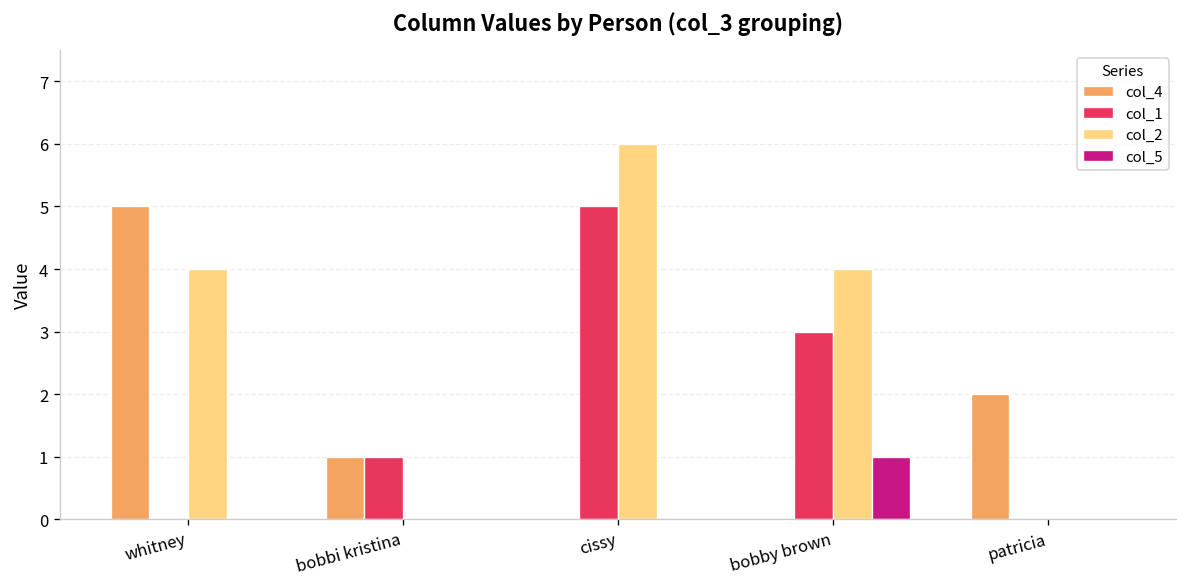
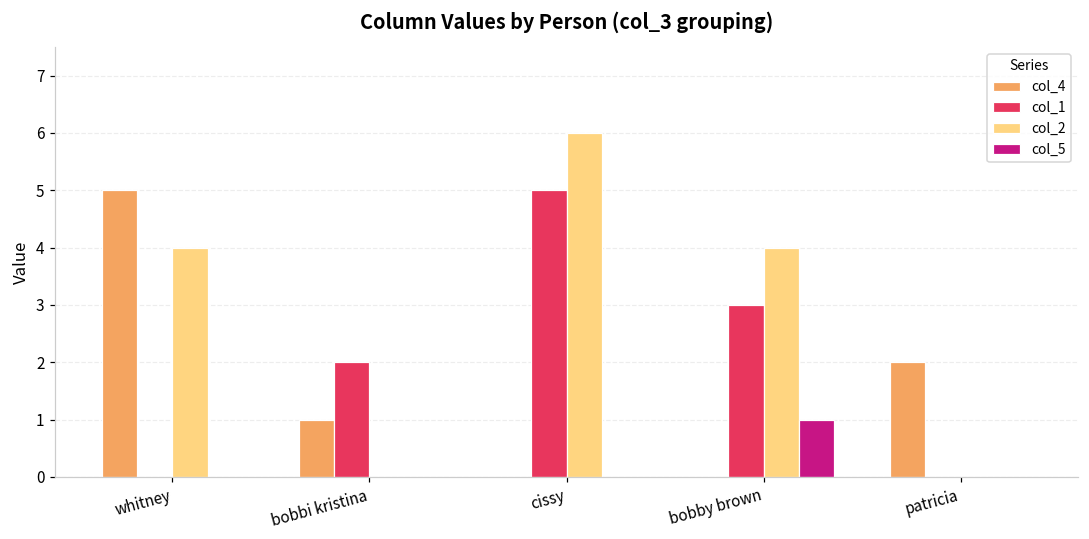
  {
    "col_1": {
      "whitney": 0,
-     "bobbi kristina": 1,
+     "bobbi kristina": 2,
      "cissy": 5,
      "bobby brown": 3,
      "patricia": 0
    },
    "col_5": {
      "whitney": 0,
      "bobbi kristina": 0,
      "cissy": 0,
      "bobby brown": 1,
      "patricia": 0
    }
  }
